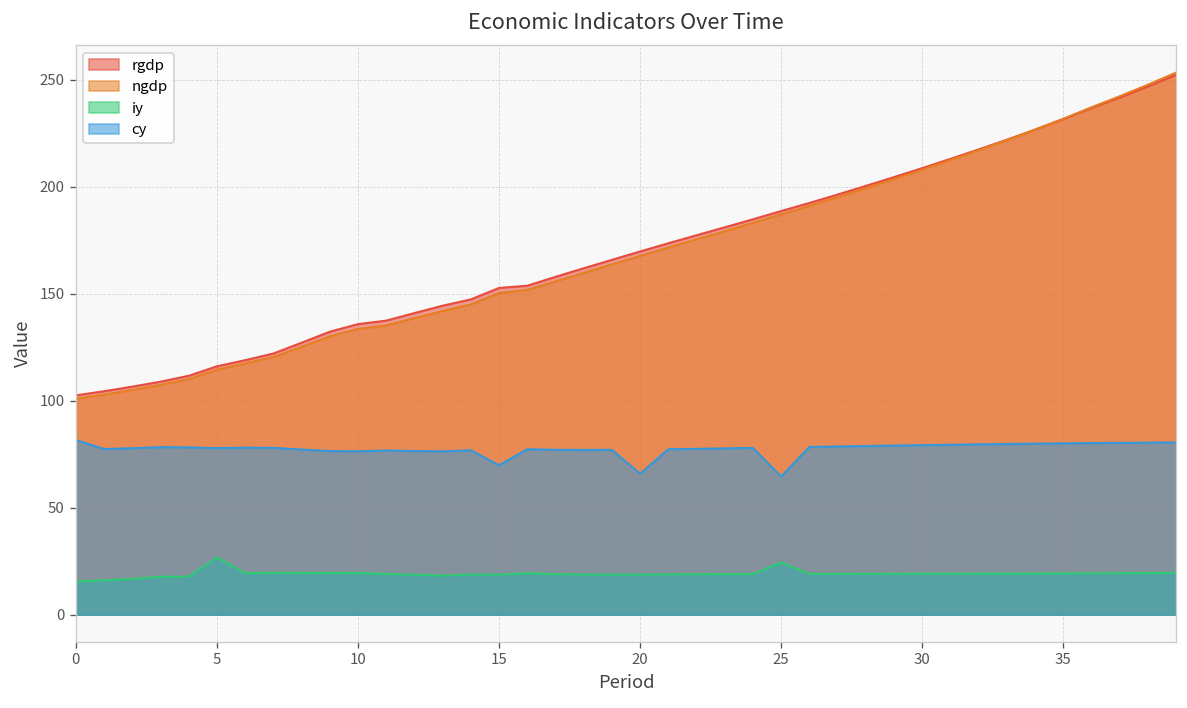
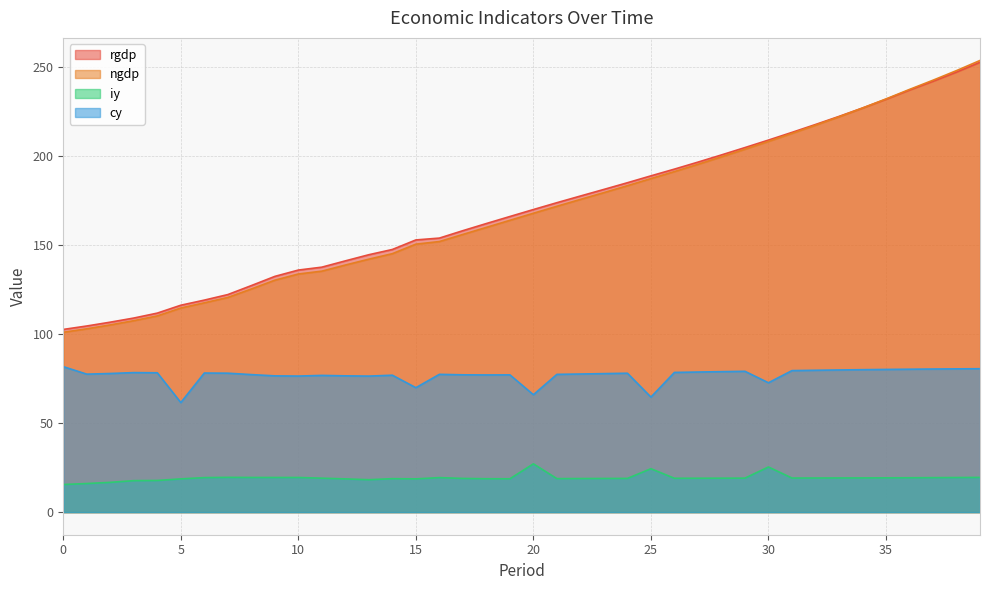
  {
    "iy": {
      "0": 16,
-     "5": 27,
+     "5": 19,
      "10": 19,
      "15": 19,
-     "20": 19,
+     "20": 27,
      "25": 24,
-     "30": 19,
+     "30": 25,
      "35": 19
    },
    "cy": {
      "0": 82,
-     "5": 78,
+     "5": 61,
      "10": 76,
      "15": 70,
      "20": 66,
      "25": 65,
-     "30": 79,
+     "30": 73,
      "35": 80
    }
  }
